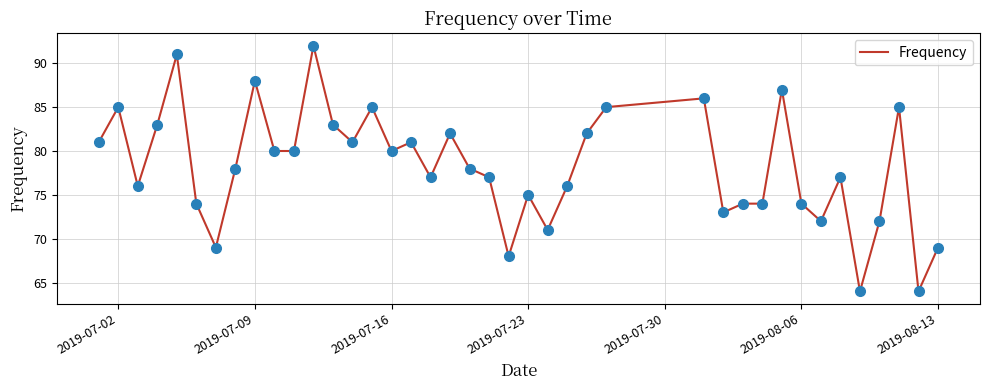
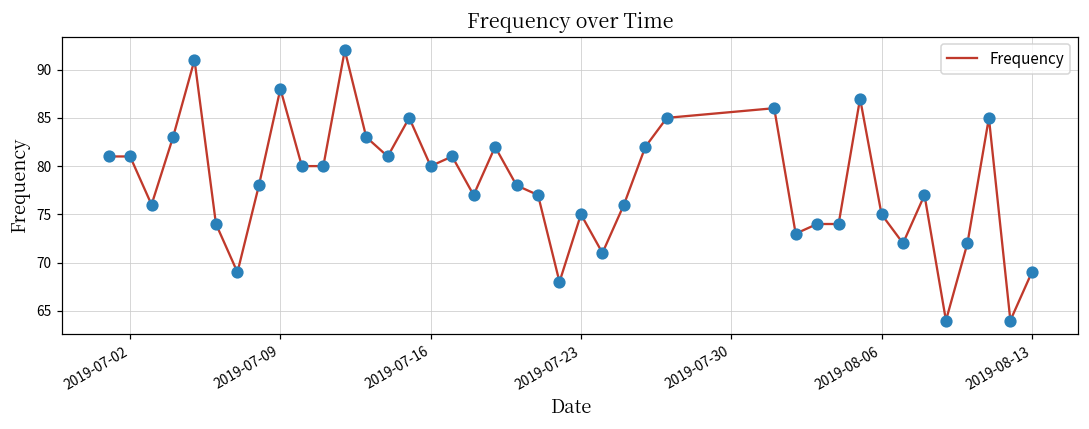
  {
-   "2019-07-02": 85,
+   "2019-07-02": 81,
    "2019-07-09": 88,
    "2019-07-16": 80,
    "2019-07-23": 75,
-   "2019-08-06": 74,
+   "2019-08-06": 75,
    "2019-08-13": 69
  }
